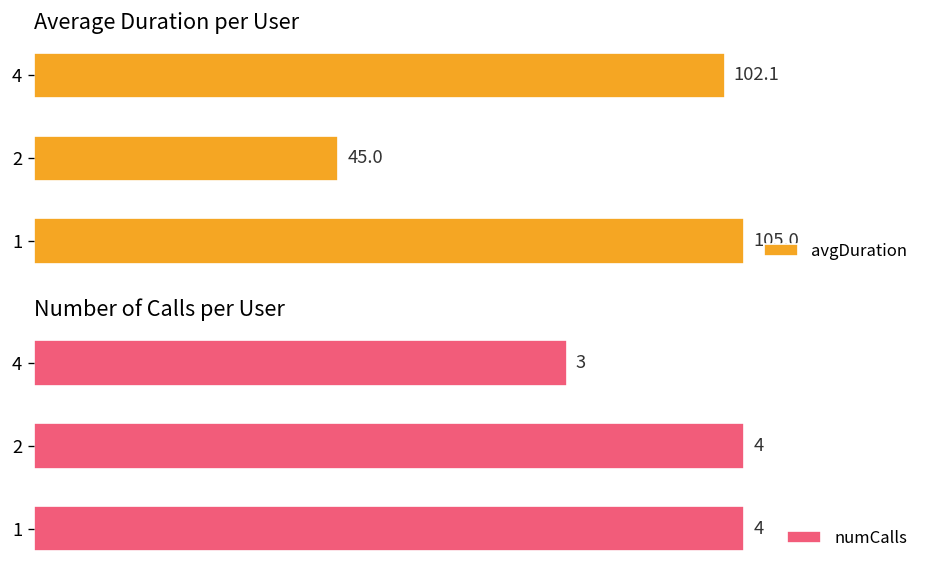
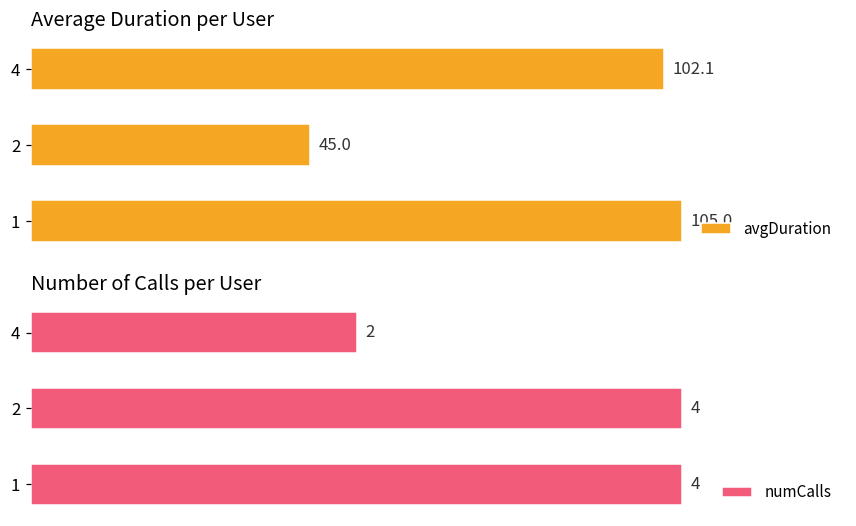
  {
    "Average Duration per User": {
      "4": 102.1,
      "2": 45.0,
      "1": 105.0
    },
    "Number of Calls per User": {
-     "4": 3,
+     "4": 2,
      "2": 4,
      "1": 4
    }
  }
